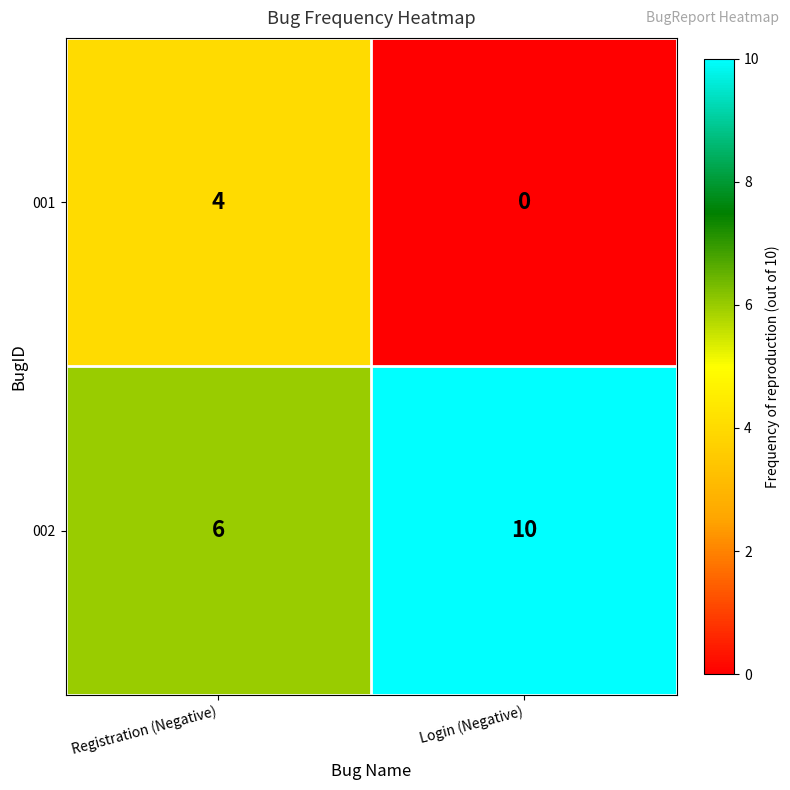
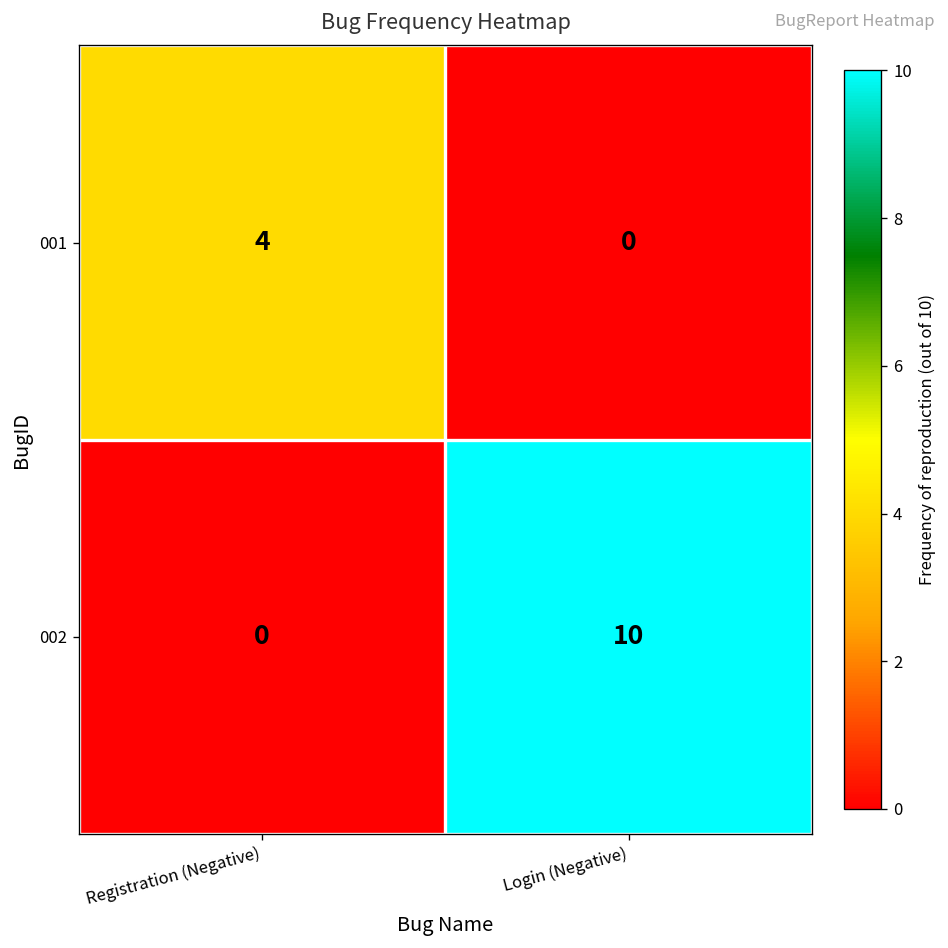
  {
    "001": {
      "Registration (Negative)": 4,
      "Login (Negative)": 0
    },
    "002": {
-     "Registration (Negative)": 6,
+     "Registration (Negative)": 0,
      "Login (Negative)": 10
    }
  }
